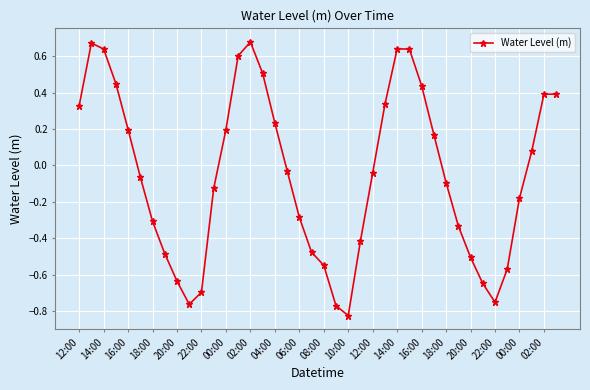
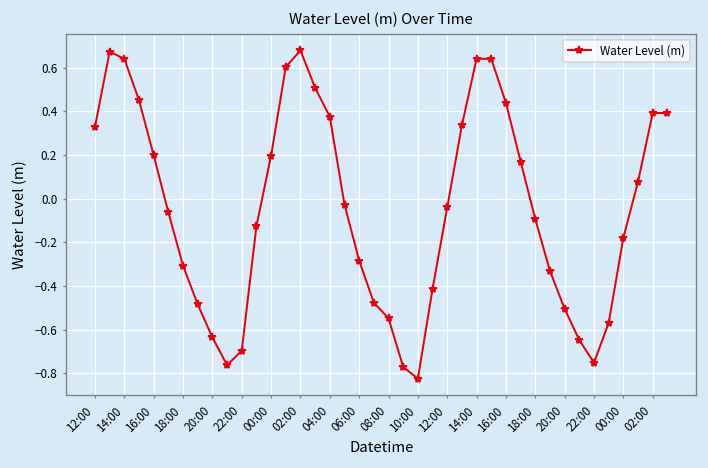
  {
-   "04:00": 0.23,
+   "04:00": 0.37,
    "06:00": -0.28,
    "08:00": -0.55,
    "10:00": -0.83
  }
